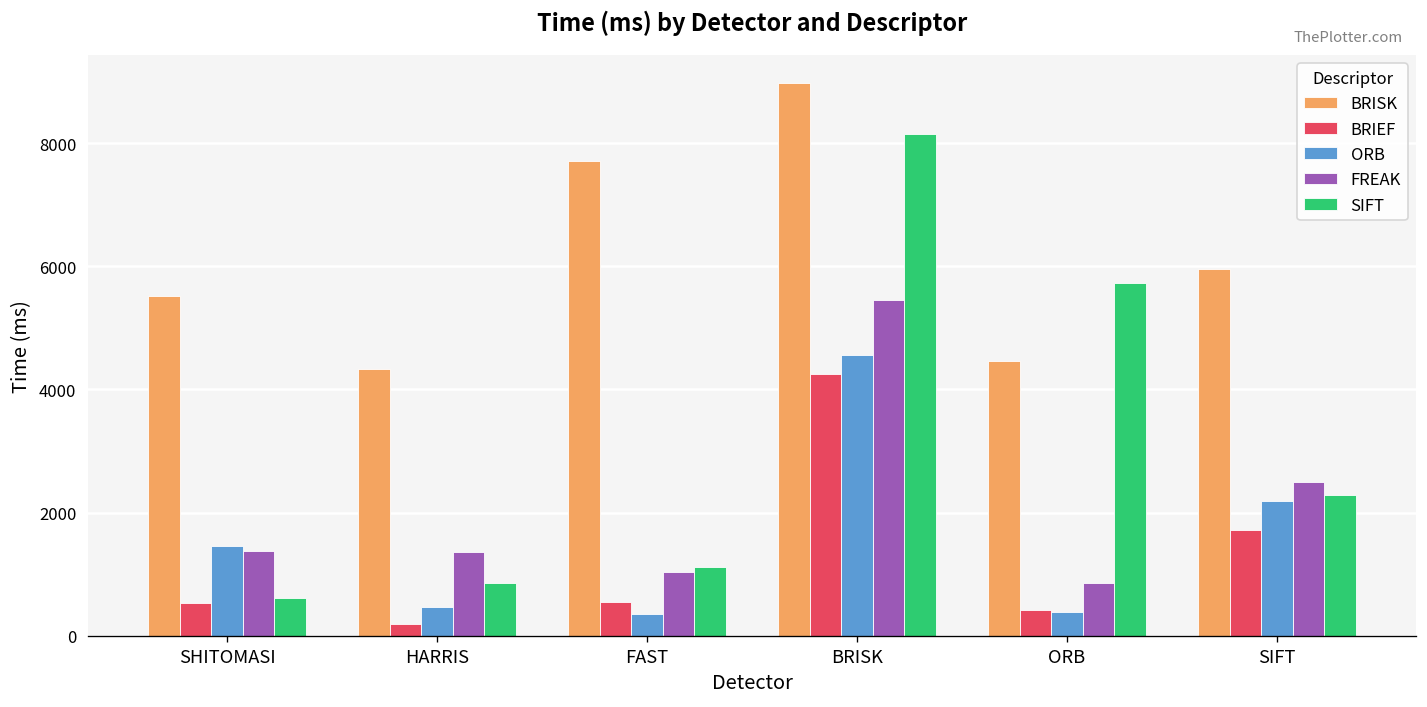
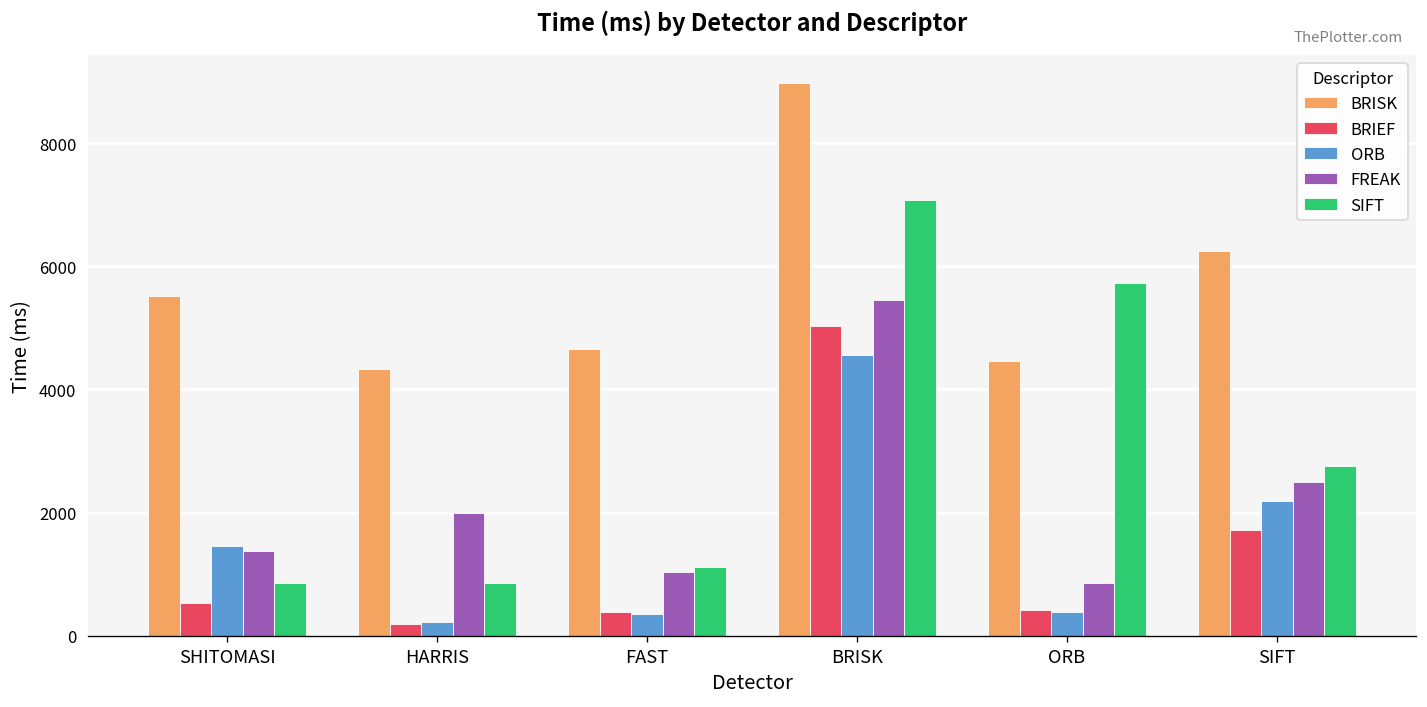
  {
    "BRISK": {
      "SHITOMASI": 5500,
      "HARRIS": 4300,
-     "FAST": 7700,
+     "FAST": 4700,
      "BRISK": 9000,
      "ORB": 4500,
-     "SIFT": 6000
+     "SIFT": 6200
    },
    "BRIEF": {
      "SHITOMASI": 500,
      "HARRIS": 200,
-     "FAST": 500,
-     "BRISK": 4300,
+     "FAST": 400,
+     "BRISK": 5000,
      "ORB": 400,
      "SIFT": 1700
    },
    "ORB": {
      "SHITOMASI": 1500,
-     "HARRIS": 500,
+     "HARRIS": 200,
      "FAST": 400,
      "BRISK": 4600,
      "ORB": 400,
      "SIFT": 2200
    },
    "FREAK": {
      "SHITOMASI": 1400,
-     "HARRIS": 1400,
+     "HARRIS": 2000,
      "FAST": 1000,
      "BRISK": 5500,
      "ORB": 900,
      "SIFT": 2500
    },
    "SIFT": {
-     "SHITOMASI": 600,
+     "SHITOMASI": 900,
      "HARRIS": 900,
      "FAST": 1100,
-     "BRISK": 8100,
+     "BRISK": 7100,
      "ORB": 5700,
-     "SIFT": 2300
+     "SIFT": 2700
    }
  }
